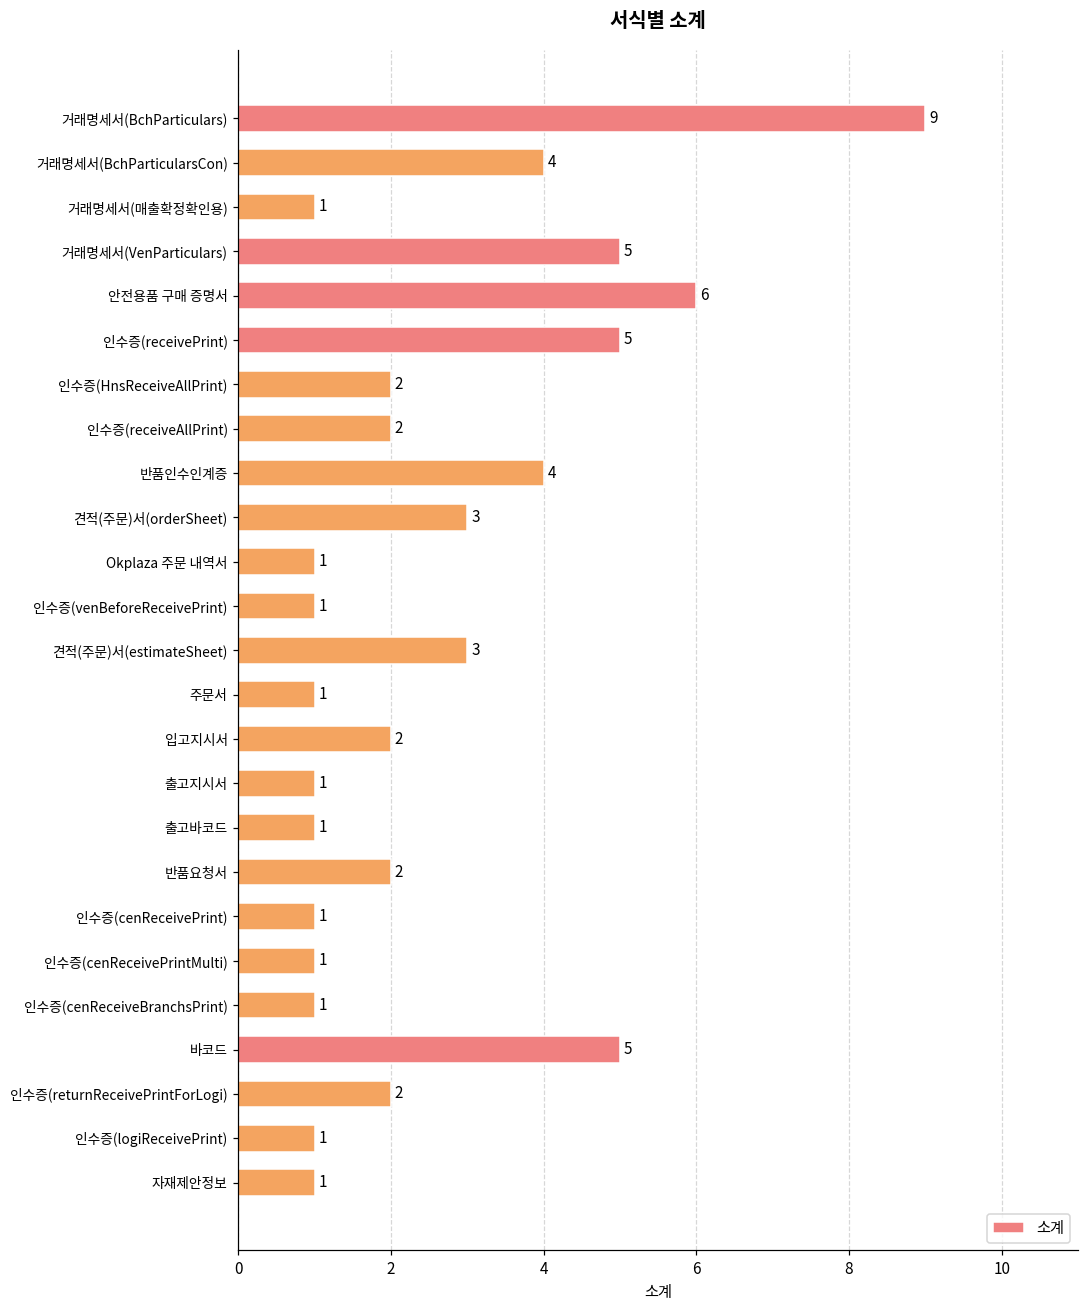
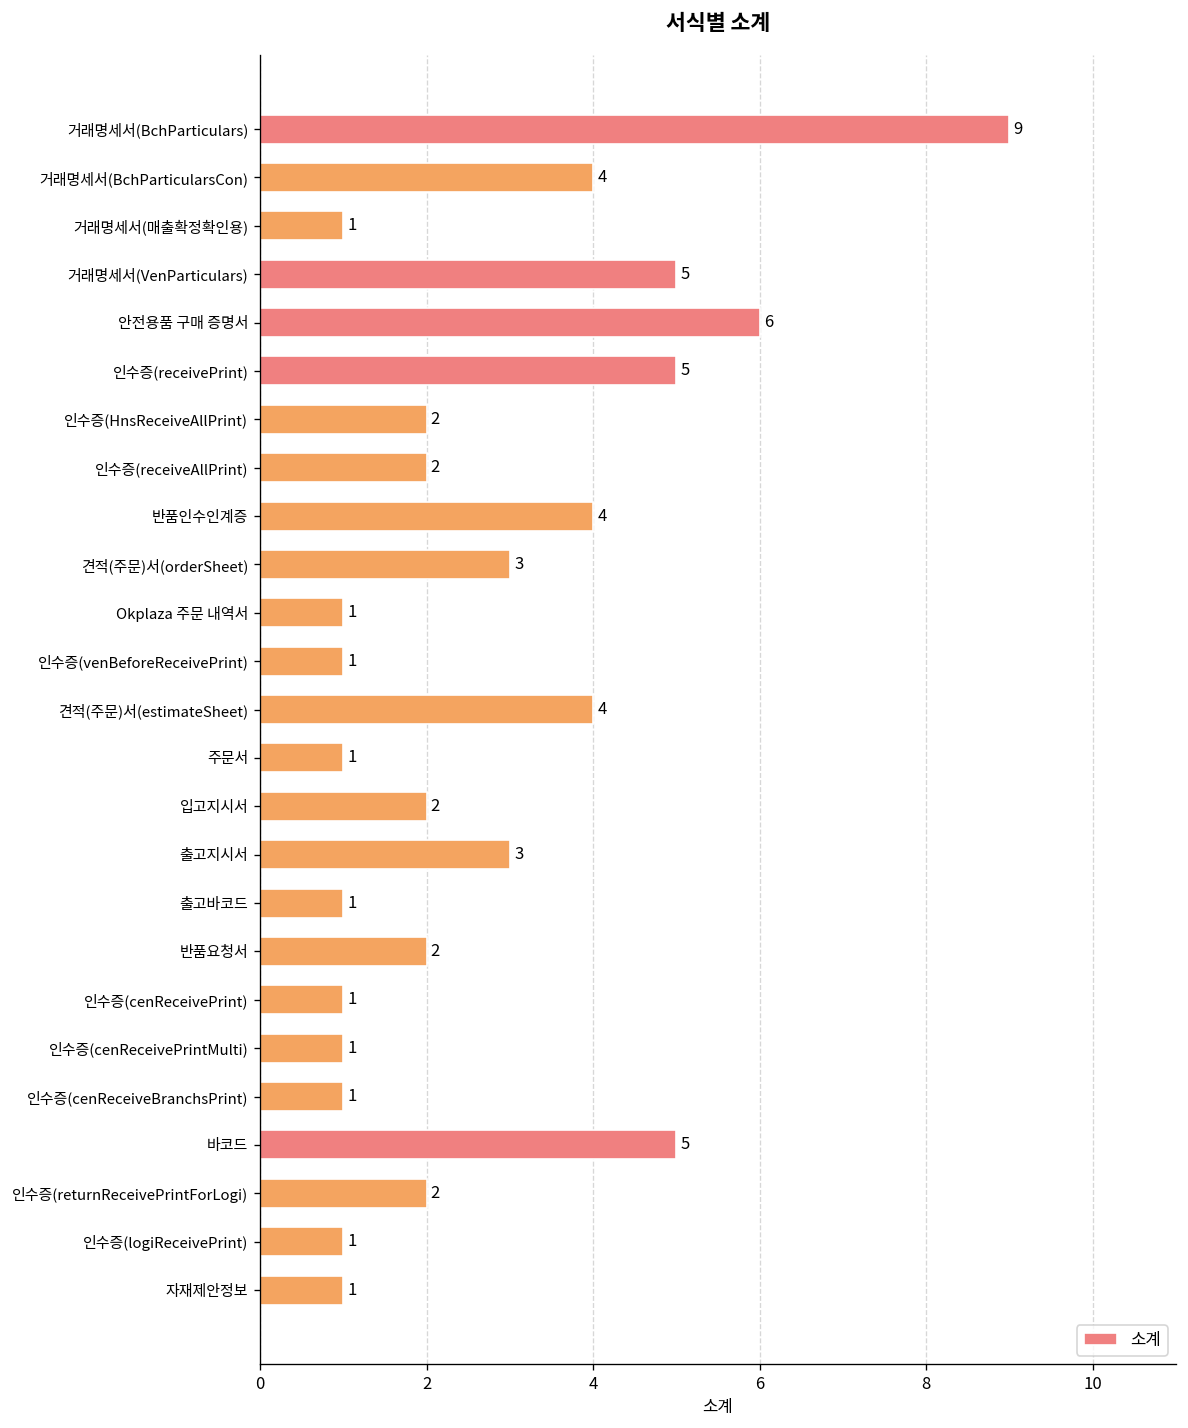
  {
    "거래명세서(BchParticulars)": 9,
    "거래명세서(BchParticularsCon)": 4,
    "거래명세서(매출확정확인용)": 1,
    "거래명세서(VenParticulars)": 5,
    "안전용품 구매 증명서": 6,
    "인수증(receivePrint)": 5,
    "인수증(HnsReceiveAllPrint)": 2,
    "인수증(receiveAllPrint)": 2,
    "반품인수인계증": 4,
    "견적(주문)서(orderSheet)": 3,
    "Okplaza 주문 내역서": 1,
    "인수증(venBeforeReceivePrint)": 1,
-   "견적(주문)서(estimateSheet)": 3,
+   "견적(주문)서(estimateSheet)": 4,
    "주문서": 1,
    "입고지시서": 2,
-   "출고지시서": 1,
+   "출고지시서": 3,
    "출고바코드": 1,
    "반품요청서": 2,
    "인수증(cenReceivePrint)": 1,
    "인수증(cenReceivePrintMulti)": 1,
    "인수증(cenReceiveBranchsPrint)": 1,
    "바코드": 5,
    "인수증(returnReceivePrintForLogi)": 2,
    "인수증(logiReceivePrint)": 1,
    "자재제안정보": 1
  }
